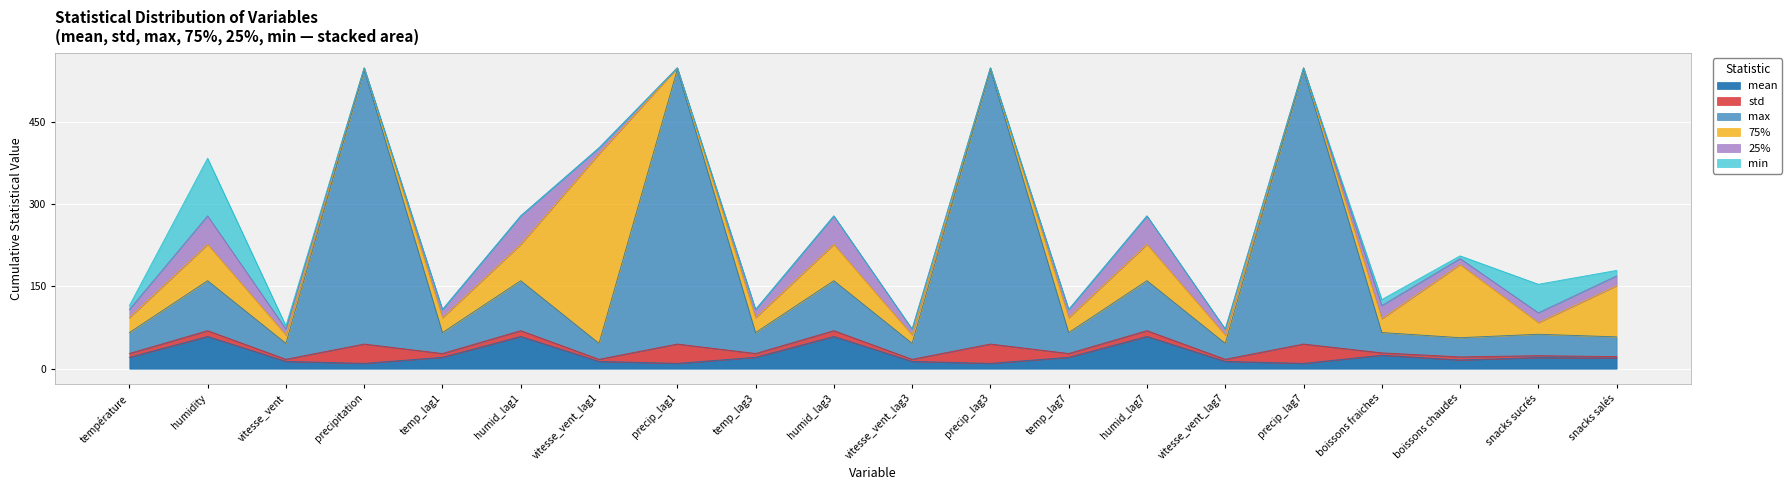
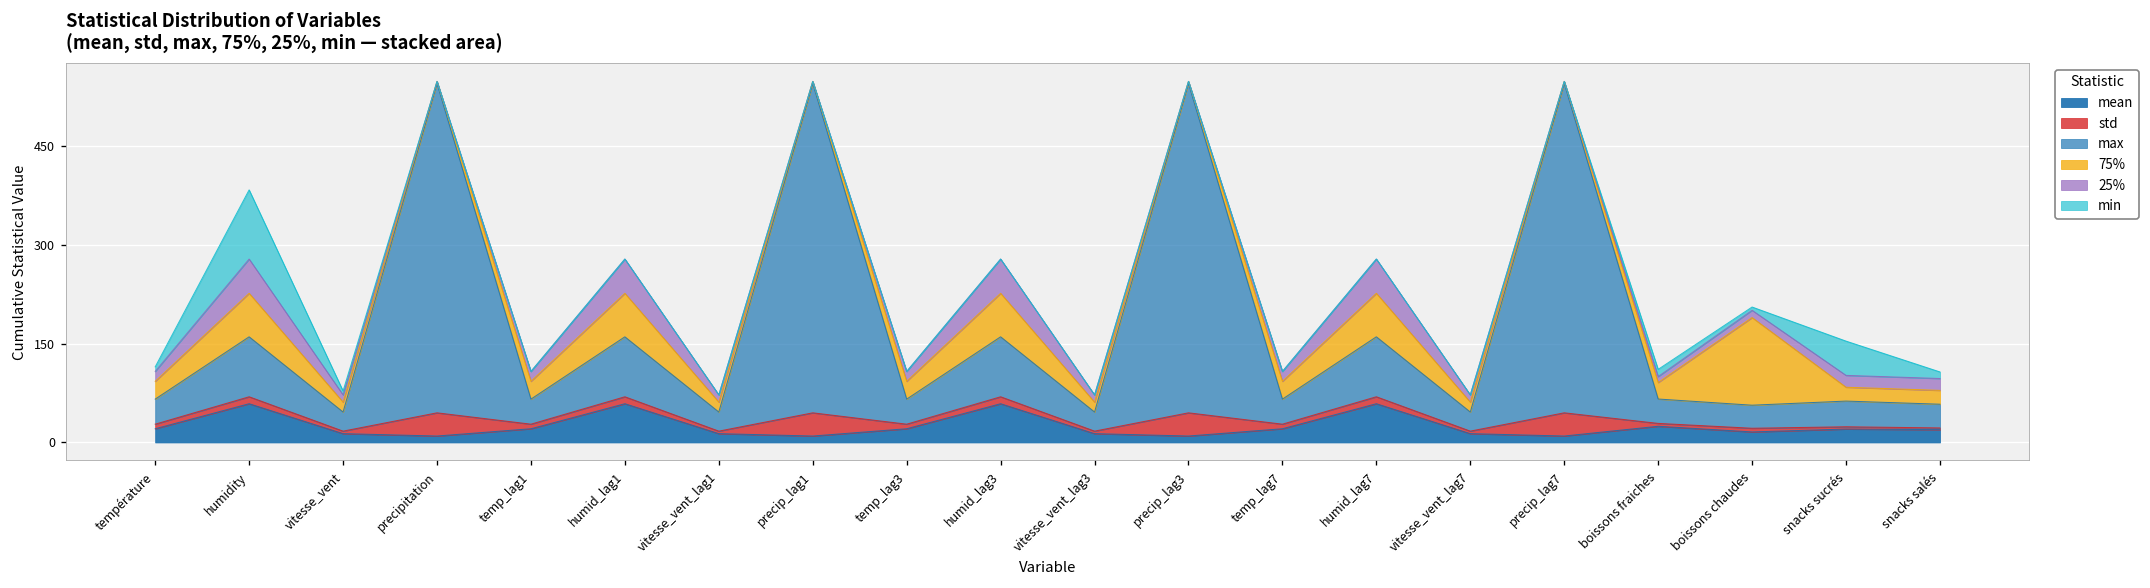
  {
    "std": {
      "température": 10,
      "humidity": 10,
      "precipitation": 40,
      "temp_lag1": 10,
      "humid_lag1": 10,
      "precip_lag1": 40,
      "temp_lag3": 10,
      "humid_lag3": 10,
      "precip_lag3": 40,
      "temp_lag7": 10,
      "humid_lag7": 10,
      "precip_lag7": 40,
      "boissons chaudes": 10
    },
    "75%": {
      "température": 30,
      "humidity": 70,
      "vitesse_vent": 20,
      "temp_lag1": 30,
      "humid_lag1": 70,
-     "vitesse_vent_lag1": 350,
+     "vitesse_vent_lag1": 20,
      "temp_lag3": 30,
      "humid_lag3": 70,
      "vitesse_vent_lag3": 20,
      "temp_lag7": 30,
      "humid_lag7": 70,
      "vitesse_vent_lag7": 20,
      "boissons fraiches": 30,
      "boissons chaudes": 130,
      "snacks sucrés": 20,
-     "snacks salés": 90
+     "snacks salés": 20
    },
    "25%": {
      "température": 20,
      "humidity": 50,
      "vitesse_vent": 10,
-     "boissons fraiches": 20,
+     "boissons fraiches": 10,
      "boissons chaudes": 10,
      "snacks sucrés": 20,
      "snacks salés": 20
    },
    "min": {
      "température": 10,
      "humidity": 110,
      "vitesse_vent": 10,
      "boissons fraiches": 10,
      "boissons chaudes": 10,
      "snacks sucrés": 50,
      "snacks salés": 10
    }
  }
